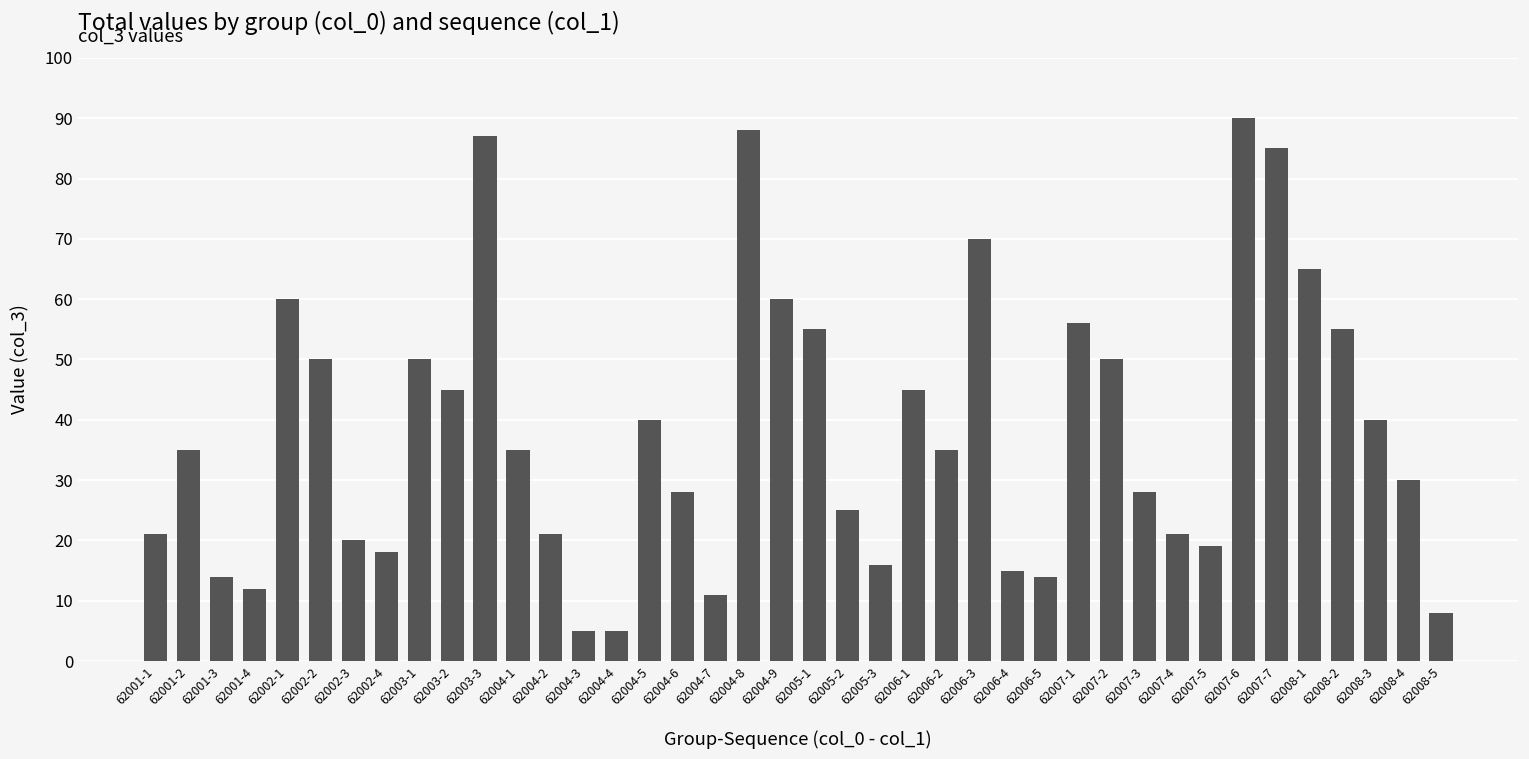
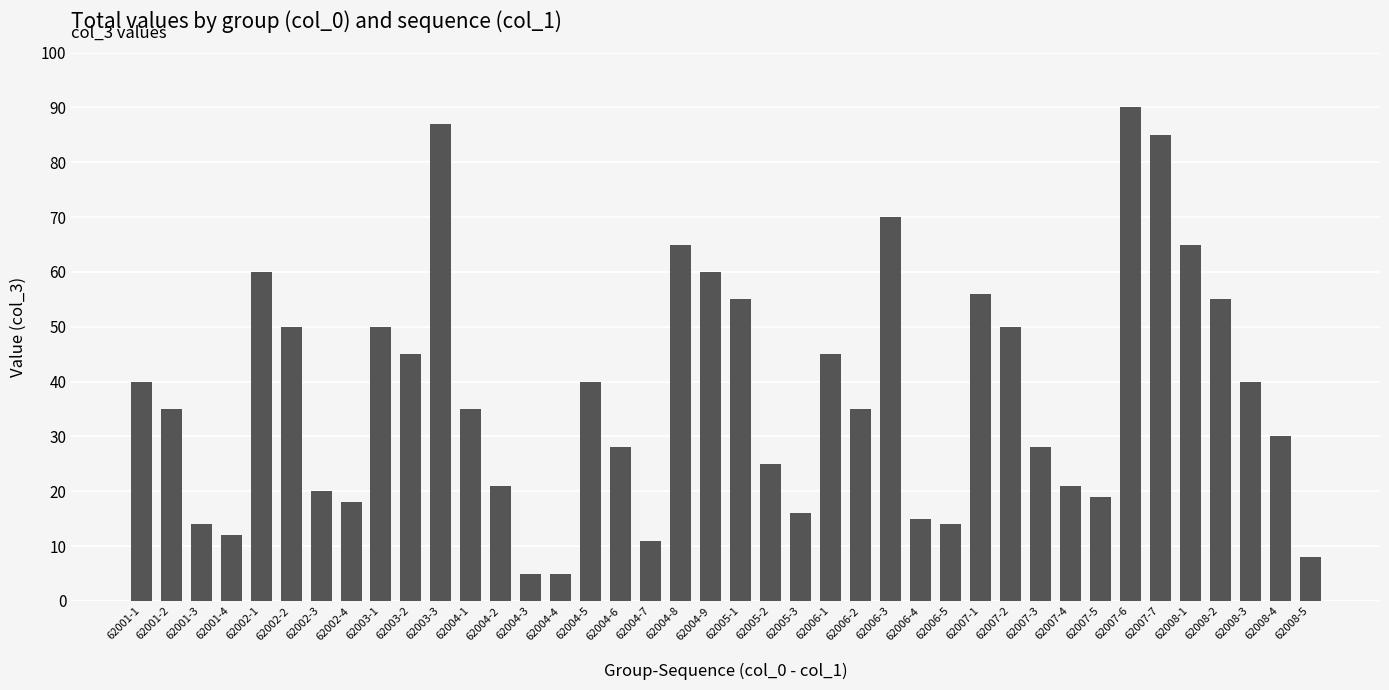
  {
-   "62001-1": 21,
+   "62001-1": 40,
    "62001-2": 35,
    "62001-3": 14,
    "62001-4": 12,
    "62002-1": 60,
    "62002-2": 50,
    "62002-3": 20,
    "62002-4": 18,
    "62003-1": 50,
    "62003-2": 45,
    "62003-3": 87,
    "62004-1": 35,
    "62004-2": 21,
    "62004-3": 5,
    "62004-4": 5,
    "62004-5": 40,
    "62004-6": 28,
    "62004-7": 11,
-   "62004-8": 88,
+   "62004-8": 65,
    "62004-9": 60,
    "62005-1": 55,
    "62005-2": 25,
    "62005-3": 16,
    "62006-1": 45,
    "62006-2": 35,
    "62006-3": 70,
    "62006-4": 15,
    "62006-5": 14,
    "62007-1": 56,
    "62007-2": 50,
    "62007-3": 28,
    "62007-4": 21,
    "62007-5": 19,
    "62007-6": 90,
    "62007-7": 85,
    "62008-1": 65,
    "62008-2": 55,
    "62008-3": 40,
    "62008-4": 30,
    "62008-5": 8
  }
